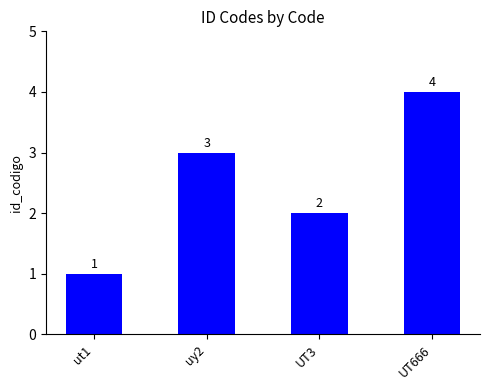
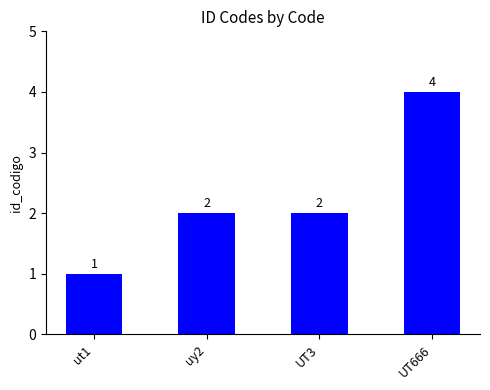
  {
    "ut1": 1,
-   "uy2": 3,
+   "uy2": 2,
    "UT3": 2,
    "UT666": 4
  }
